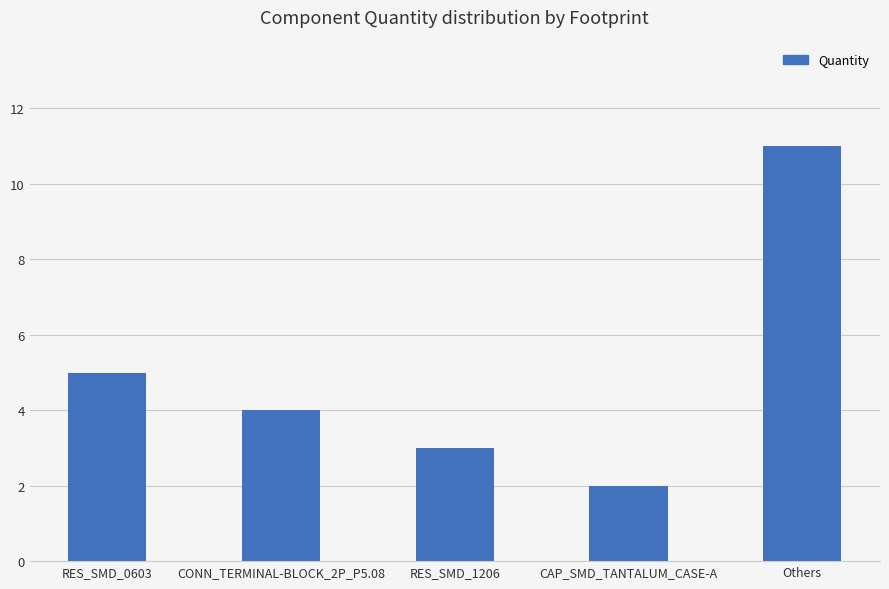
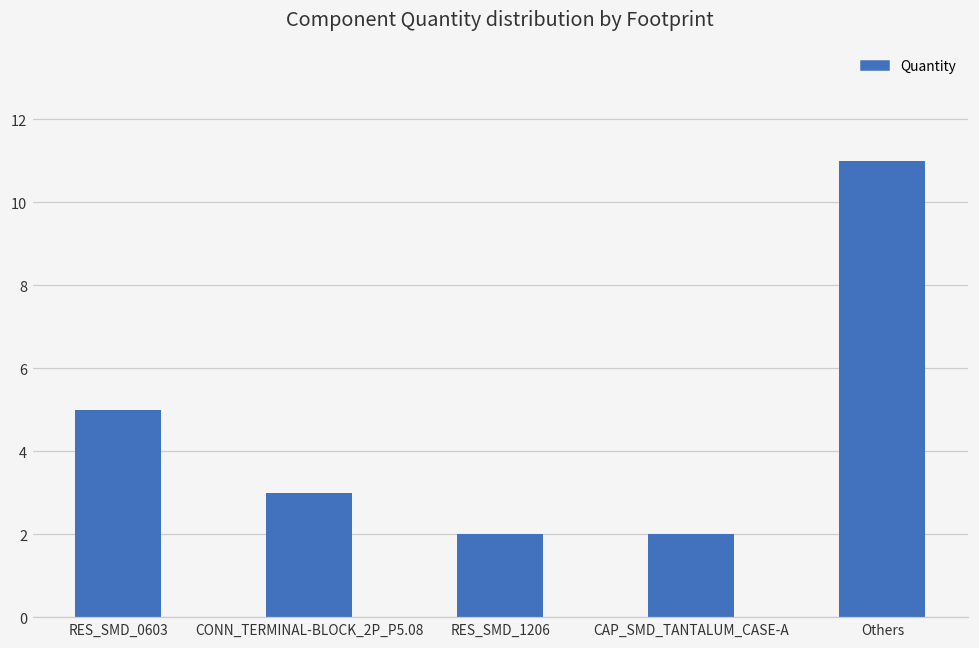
  {
    "RES_SMD_0603": 5,
-   "CONN_TERMINAL-BLOCK_2P_P5.08": 4,
-   "RES_SMD_1206": 3,
+   "CONN_TERMINAL-BLOCK_2P_P5.08": 3,
+   "RES_SMD_1206": 2,
    "CAP_SMD_TANTALUM_CASE-A": 2,
    "Others": 11
  }
